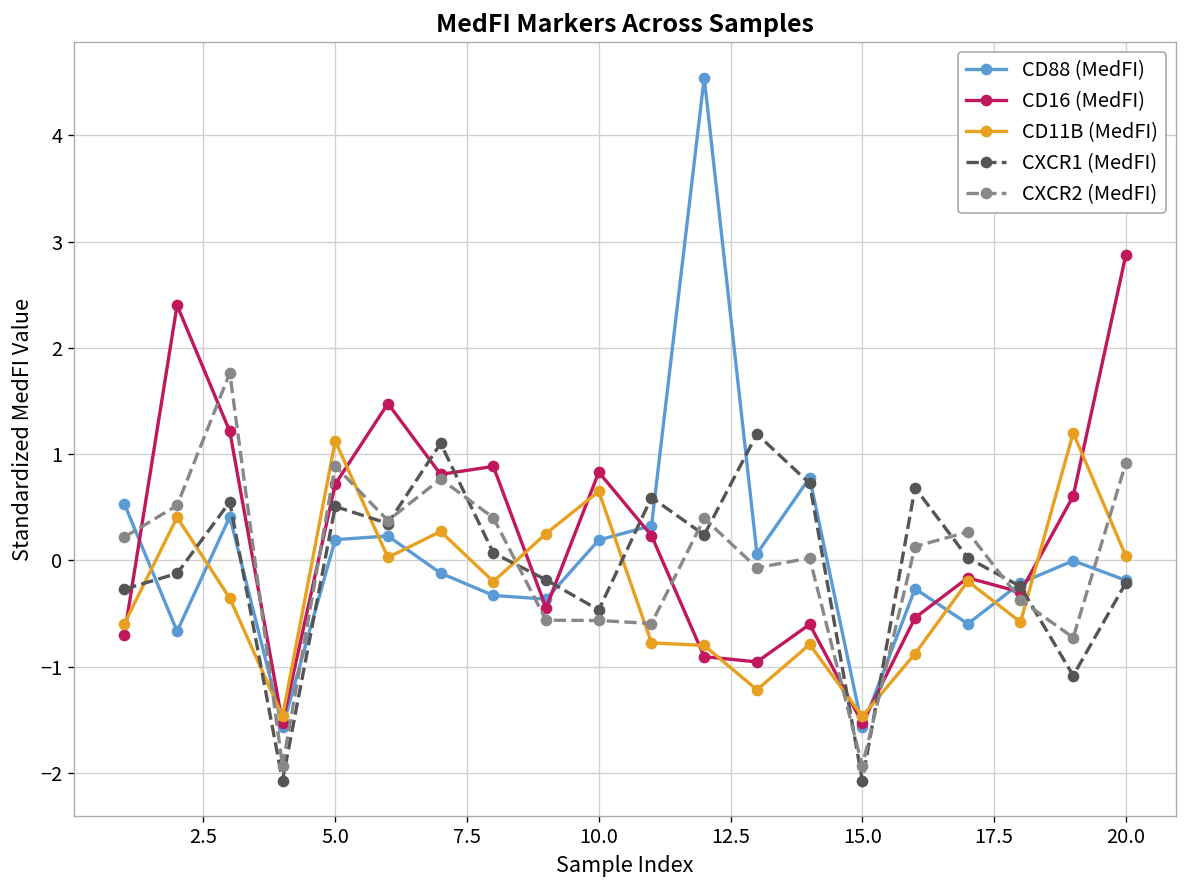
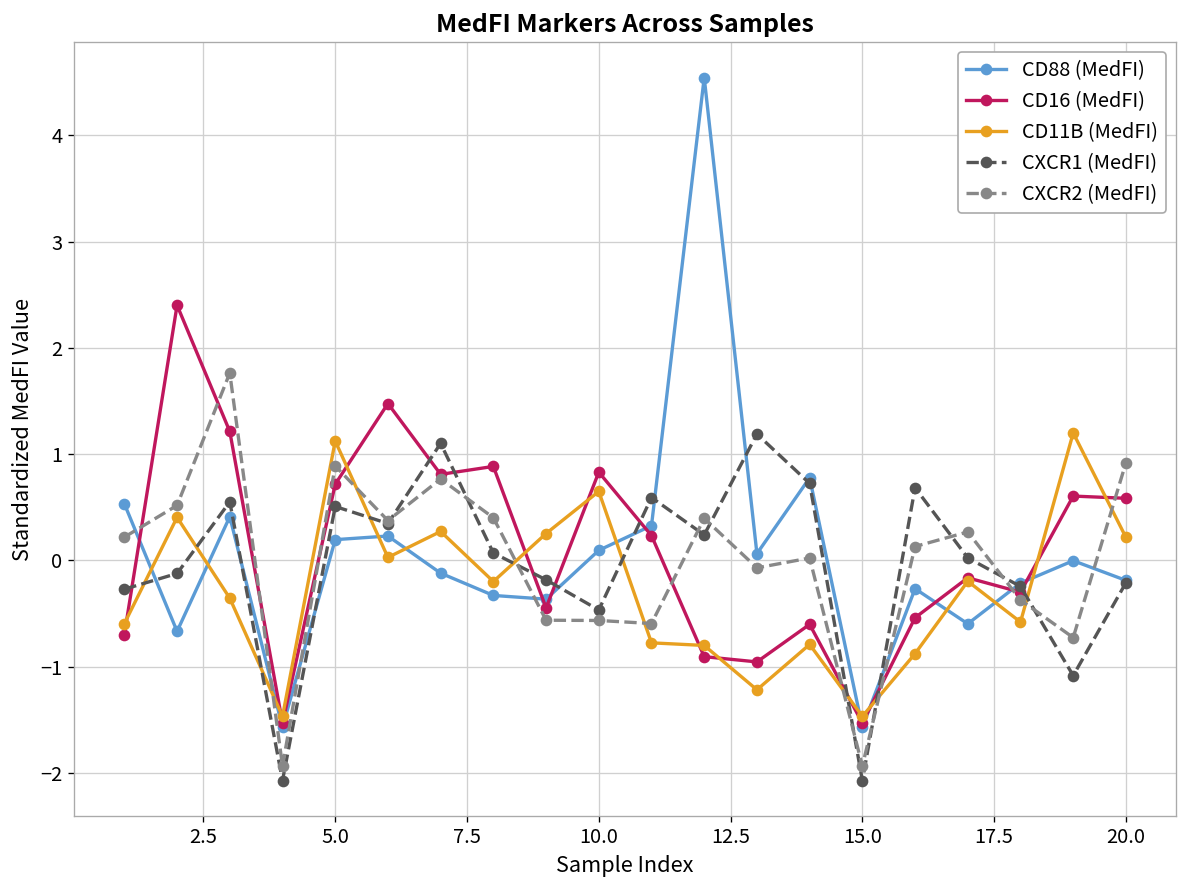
  {
    "CD88 (MedFI)": {
      "5.0": 0.2,
-     "10.0": 0.2,
+     "10.0": 0.1,
      "15.0": -1.6
    },
    "CD16 (MedFI)": {
      "5.0": 0.7,
      "10.0": 0.8,
      "15.0": -1.5,
-     "20.0": 2.9
+     "20.0": 0.6
    },
    "CD11B (MedFI)": {
      "5.0": 1.1,
      "10.0": 0.6,
      "15.0": -1.5,
-     "20.0": 0.0
+     "20.0": 0.2
    },
    "CXCR1 (MedFI)": {
      "5.0": 0.5,
      "10.0": -0.5,
      "15.0": -2.1
    },
    "CXCR2 (MedFI)": {
      "5.0": 0.9,
      "10.0": -0.6,
      "15.0": -1.9,
      "20.0": 0.9
    }
  }
